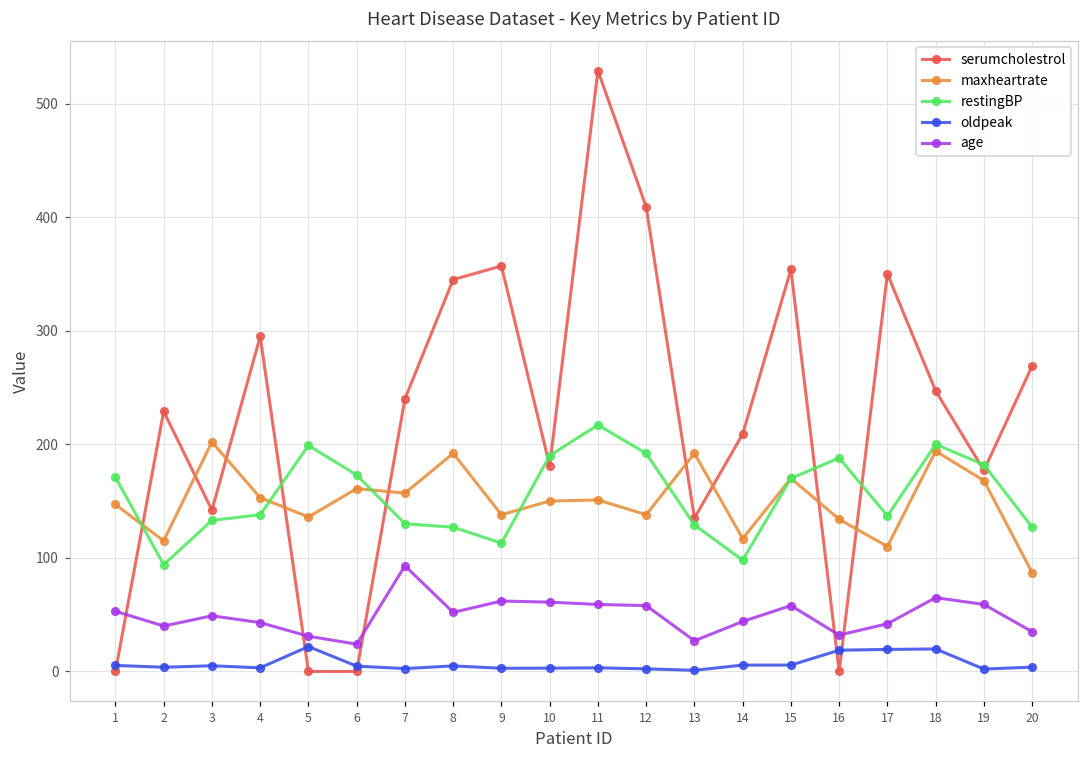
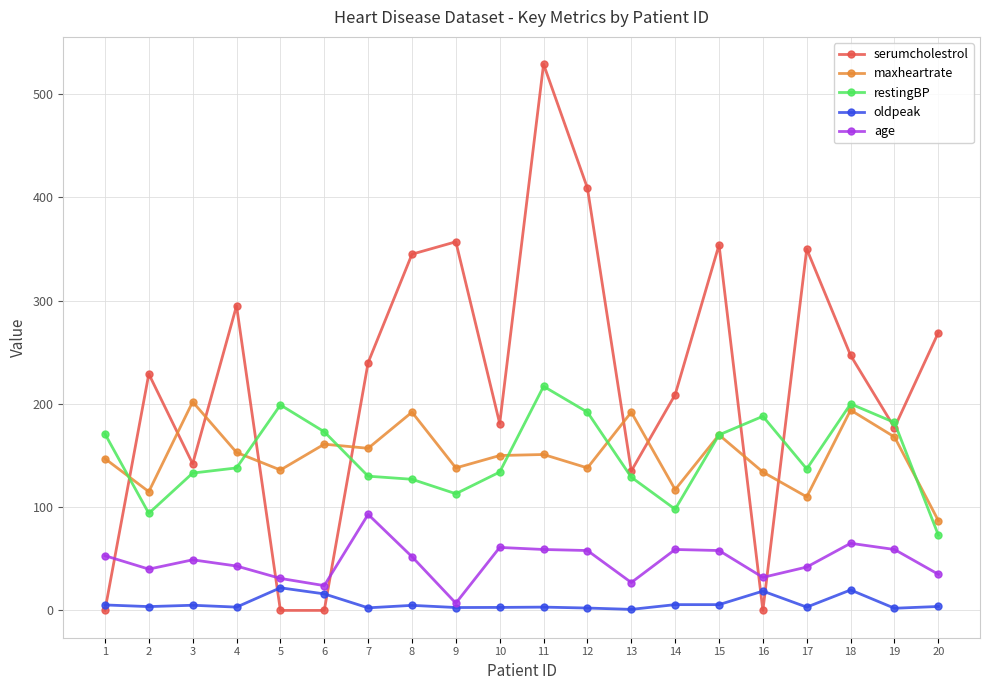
  {
    "restingBP": {
      "1": 171,
      "2": 94,
      "3": 133,
      "4": 138,
      "5": 199,
      "6": 173,
      "7": 130,
      "8": 127,
      "9": 113,
-     "10": 190,
+     "10": 134,
      "11": 217,
      "12": 192,
      "13": 129,
      "14": 98,
      "16": 188,
      "17": 137,
      "18": 200,
      "19": 182,
-     "20": 127
+     "20": 73
    },
    "oldpeak": {
      "1": 5,
      "2": 4,
      "3": 5,
      "4": 3,
      "5": 22,
-     "6": 5,
+     "6": 16,
      "7": 3,
      "8": 5,
      "9": 3,
      "10": 3,
      "11": 3,
      "12": 2,
      "13": 1,
      "14": 6,
      "15": 6,
      "16": 19,
-     "17": 19,
+     "17": 3,
      "18": 20,
      "19": 2,
      "20": 4
    },
    "age": {
      "1": 53,
      "2": 40,
      "3": 49,
      "4": 43,
      "5": 31,
      "6": 24,
      "7": 93,
      "8": 52,
-     "9": 62,
+     "9": 7,
      "10": 61,
      "11": 59,
      "12": 58,
      "13": 27,
-     "14": 44,
+     "14": 59,
      "15": 58,
      "16": 32,
      "17": 42,
      "18": 65,
      "19": 59,
      "20": 35
    }
  }
